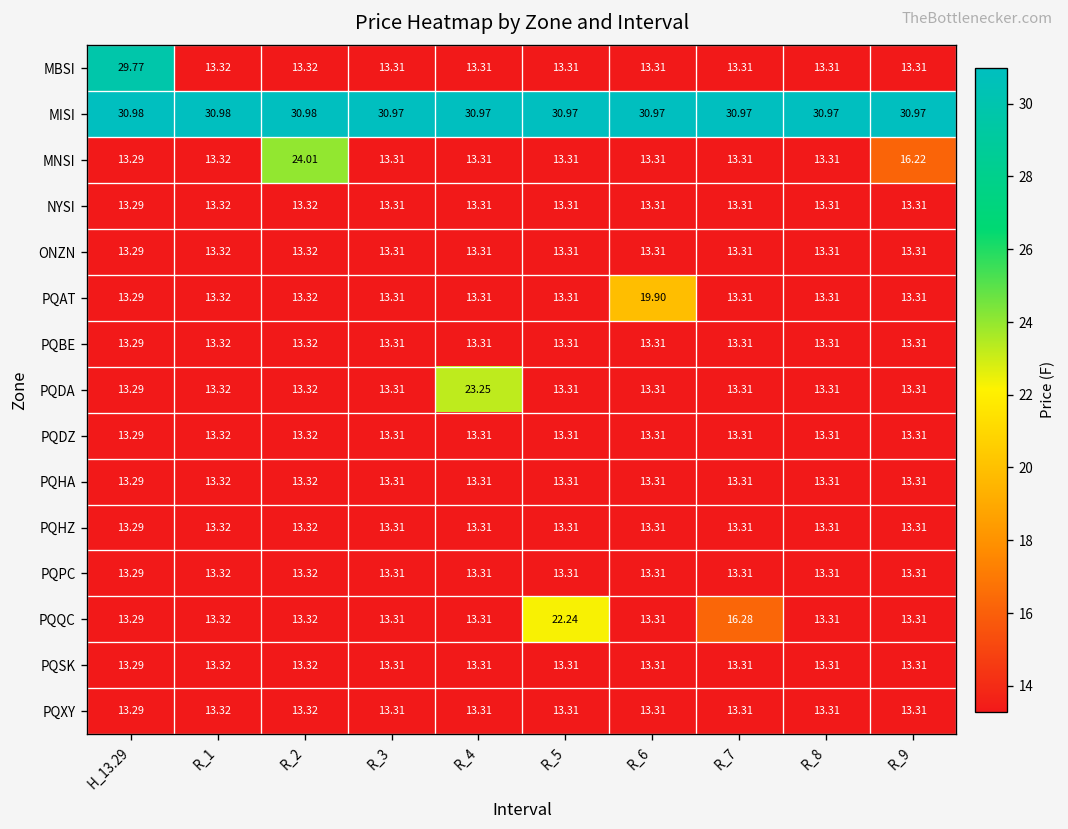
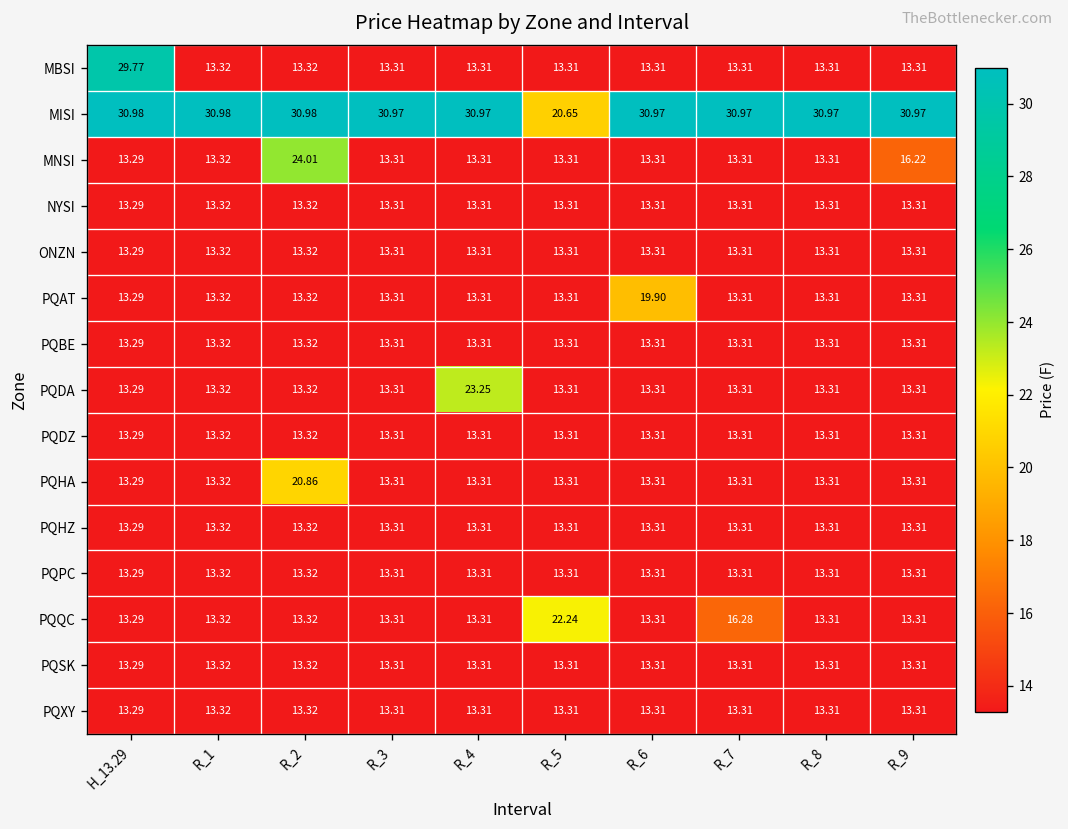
  {
    "MBSI": {
      "H_13.29": 29.77,
      "R_1": 13.32,
      "R_2": 13.32,
      "R_3": 13.31,
      "R_4": 13.31,
      "R_5": 13.31,
      "R_6": 13.31,
      "R_7": 13.31,
      "R_8": 13.31,
      "R_9": 13.31
    },
    "MISI": {
      "H_13.29": 30.98,
      "R_1": 30.98,
      "R_2": 30.98,
      "R_3": 30.97,
      "R_4": 30.97,
-     "R_5": 30.97,
+     "R_5": 20.65,
      "R_6": 30.97,
      "R_7": 30.97,
      "R_8": 30.97,
      "R_9": 30.97
    },
    "MNSI": {
      "H_13.29": 13.29,
      "R_1": 13.32,
      "R_2": 24.01,
      "R_3": 13.31,
      "R_4": 13.31,
      "R_5": 13.31,
      "R_6": 13.31,
      "R_7": 13.31,
      "R_8": 13.31,
      "R_9": 16.22
    },
    "NYSI": {
      "H_13.29": 13.29,
      "R_1": 13.32,
      "R_2": 13.32,
      "R_3": 13.31,
      "R_4": 13.31,
      "R_5": 13.31,
      "R_6": 13.31,
      "R_7": 13.31,
      "R_8": 13.31,
      "R_9": 13.31
    },
    "ONZN": {
      "H_13.29": 13.29,
      "R_1": 13.32,
      "R_2": 13.32,
      "R_3": 13.31,
      "R_4": 13.31,
      "R_5": 13.31,
      "R_6": 13.31,
      "R_7": 13.31,
      "R_8": 13.31,
      "R_9": 13.31
    },
    "PQAT": {
      "H_13.29": 13.29,
      "R_1": 13.32,
      "R_2": 13.32,
      "R_3": 13.31,
      "R_4": 13.31,
      "R_5": 13.31,
      "R_6": 19.90,
      "R_7": 13.31,
      "R_8": 13.31,
      "R_9": 13.31
    },
    "PQBE": {
      "H_13.29": 13.29,
      "R_1": 13.32,
      "R_2": 13.32,
      "R_3": 13.31,
      "R_4": 13.31,
      "R_5": 13.31,
      "R_6": 13.31,
      "R_7": 13.31,
      "R_8": 13.31,
      "R_9": 13.31
    },
    "PQDA": {
      "H_13.29": 13.29,
      "R_1": 13.32,
      "R_2": 13.32,
      "R_3": 13.31,
      "R_4": 23.25,
      "R_5": 13.31,
      "R_6": 13.31,
      "R_7": 13.31,
      "R_8": 13.31,
      "R_9": 13.31
    },
    "PQDZ": {
      "H_13.29": 13.29,
      "R_1": 13.32,
      "R_2": 13.32,
      "R_3": 13.31,
      "R_4": 13.31,
      "R_5": 13.31,
      "R_6": 13.31,
      "R_7": 13.31,
      "R_8": 13.31,
      "R_9": 13.31
    },
    "PQHA": {
      "H_13.29": 13.29,
      "R_1": 13.32,
-     "R_2": 13.32,
+     "R_2": 20.86,
      "R_3": 13.31,
      "R_4": 13.31,
      "R_5": 13.31,
      "R_6": 13.31,
      "R_7": 13.31,
      "R_8": 13.31,
      "R_9": 13.31
    },
    "PQHZ": {
      "H_13.29": 13.29,
      "R_1": 13.32,
      "R_2": 13.32,
      "R_3": 13.31,
      "R_4": 13.31,
      "R_5": 13.31,
      "R_6": 13.31,
      "R_7": 13.31,
      "R_8": 13.31,
      "R_9": 13.31
    },
    "PQPC": {
      "H_13.29": 13.29,
      "R_1": 13.32,
      "R_2": 13.32,
      "R_3": 13.31,
      "R_4": 13.31,
      "R_5": 13.31,
      "R_6": 13.31,
      "R_7": 13.31,
      "R_8": 13.31,
      "R_9": 13.31
    },
    "PQQC": {
      "H_13.29": 13.29,
      "R_1": 13.32,
      "R_2": 13.32,
      "R_3": 13.31,
      "R_4": 13.31,
      "R_5": 22.24,
      "R_6": 13.31,
      "R_7": 16.28,
      "R_8": 13.31,
      "R_9": 13.31
    },
    "PQSK": {
      "H_13.29": 13.29,
      "R_1": 13.32,
      "R_2": 13.32,
      "R_3": 13.31,
      "R_4": 13.31,
      "R_5": 13.31,
      "R_6": 13.31,
      "R_7": 13.31,
      "R_8": 13.31,
      "R_9": 13.31
    },
    "PQXY": {
      "H_13.29": 13.29,
      "R_1": 13.32,
      "R_2": 13.32,
      "R_3": 13.31,
      "R_4": 13.31,
      "R_5": 13.31,
      "R_6": 13.31,
      "R_7": 13.31,
      "R_8": 13.31,
      "R_9": 13.31
    }
  }
